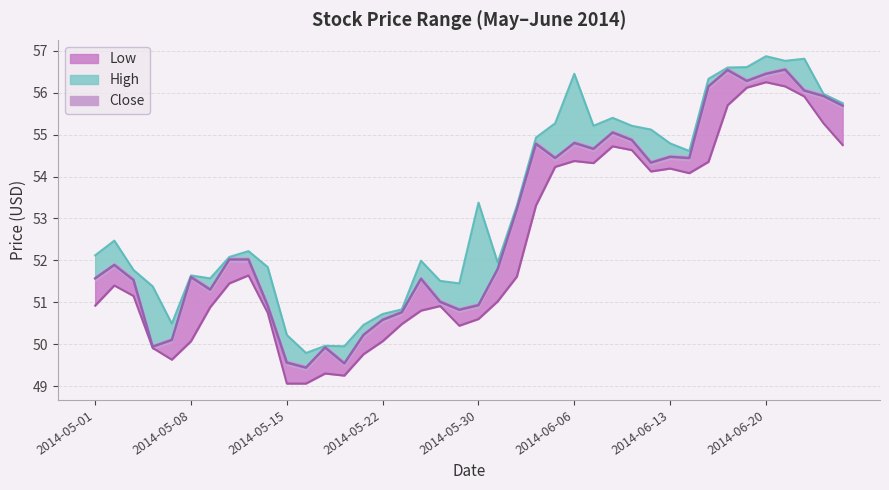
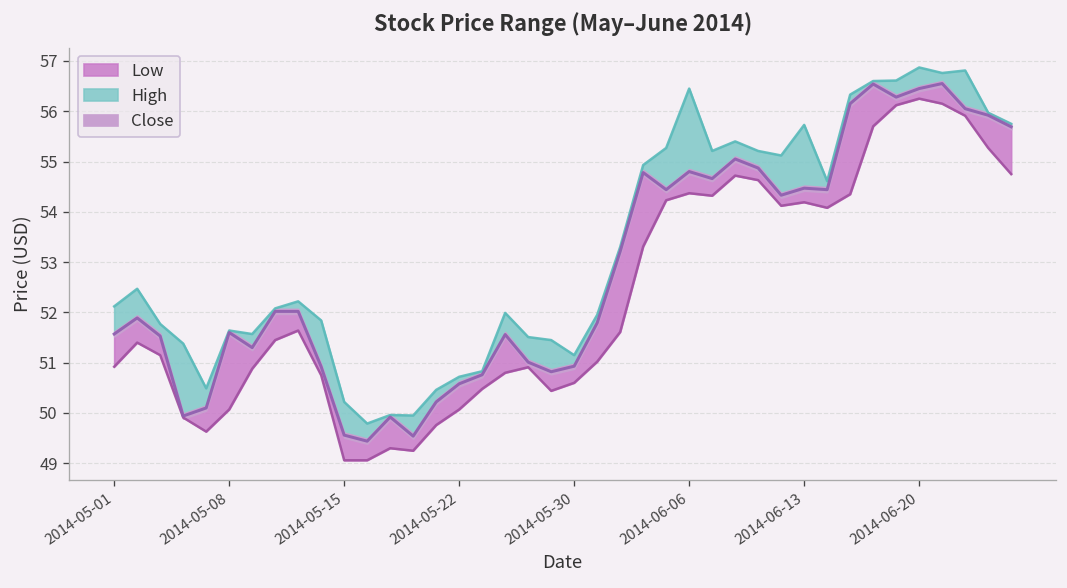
  {
    "High": {
      "2014-05-01": 52.1,
      "2014-05-15": 50.2,
      "2014-05-22": 50.7,
-     "2014-05-30": 53.4,
+     "2014-05-30": 51.2,
      "2014-06-06": 56.5,
-     "2014-06-13": 54.8,
+     "2014-06-13": 55.7,
      "2014-06-20": 56.9
    }
  }
